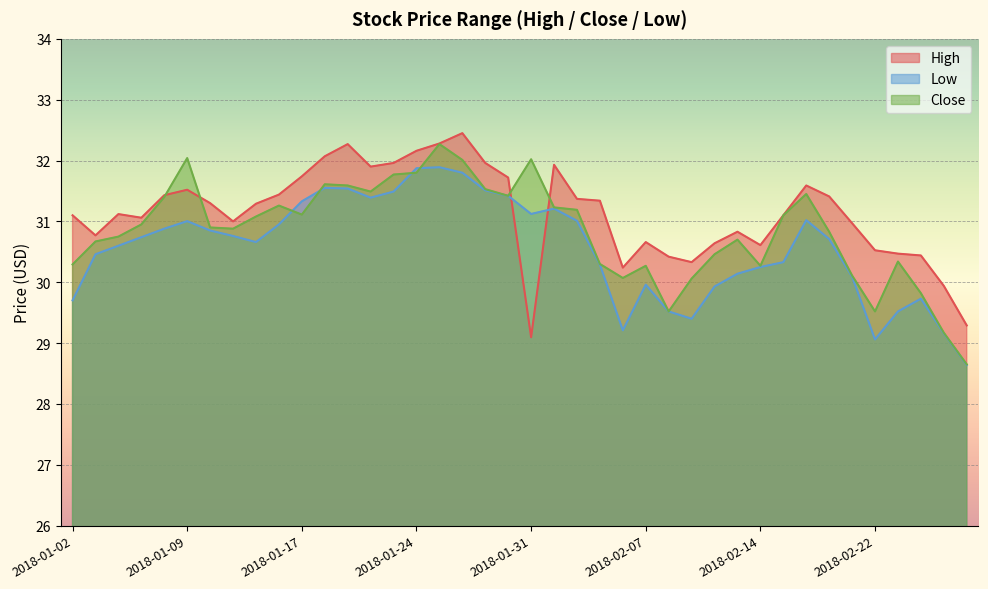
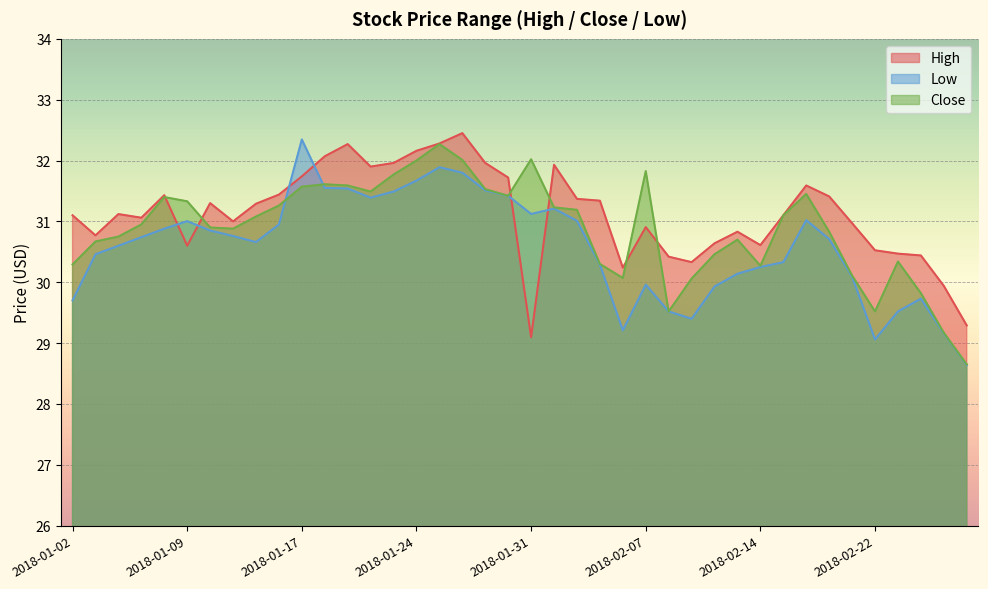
  {
    "High": {
      "2018-01-02": 31.1,
-     "2018-01-09": 31.5,
+     "2018-01-09": 30.6,
      "2018-01-17": 31.7,
      "2018-01-24": 32.2,
      "2018-01-31": 29.1,
-     "2018-02-07": 30.7,
+     "2018-02-07": 30.9,
      "2018-02-14": 30.6,
      "2018-02-22": 30.5
    },
    "Low": {
      "2018-01-02": 29.7,
      "2018-01-09": 31.0,
-     "2018-01-17": 31.3,
-     "2018-01-24": 31.9,
+     "2018-01-17": 32.3,
+     "2018-01-24": 31.7,
      "2018-01-31": 31.1,
      "2018-02-07": 30.0,
      "2018-02-22": 29.1
    },
    "Close": {
      "2018-01-02": 30.3,
-     "2018-01-09": 32.0,
-     "2018-01-17": 31.1,
-     "2018-01-24": 31.8,
+     "2018-01-09": 31.3,
+     "2018-01-17": 31.6,
+     "2018-01-24": 32.0,
      "2018-01-31": 32.0,
-     "2018-02-07": 30.3,
+     "2018-02-07": 31.8,
      "2018-02-22": 29.5
    }
  }
